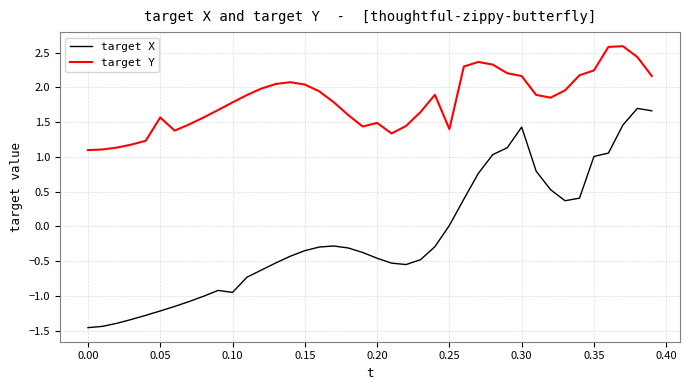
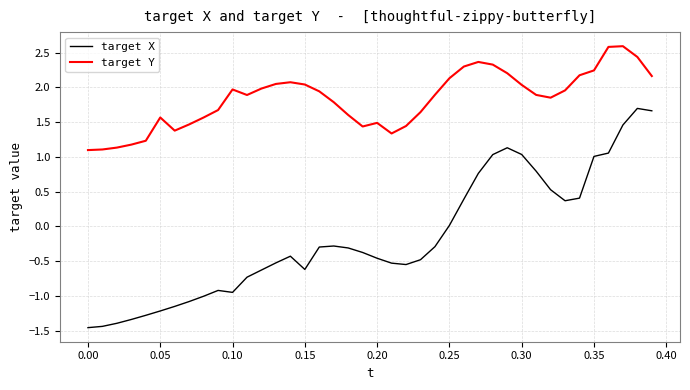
  {
    "target X": {
      "0.00": -1.5,
      "0.05": -1.2,
      "0.10": -0.9,
-     "0.15": -0.3,
+     "0.15": -0.6,
      "0.20": -0.5,
      "0.25": 0.0,
-     "0.30": 1.4,
+     "0.30": 1.0,
      "0.35": 1.0
    },
    "target Y": {
      "0.00": 1.1,
      "0.05": 1.6,
-     "0.10": 1.8,
+     "0.10": 2.0,
      "0.15": 2.0,
      "0.20": 1.5,
-     "0.25": 1.4,
-     "0.30": 2.2,
+     "0.25": 2.1,
+     "0.30": 2.0,
      "0.35": 2.2
    }
  }
